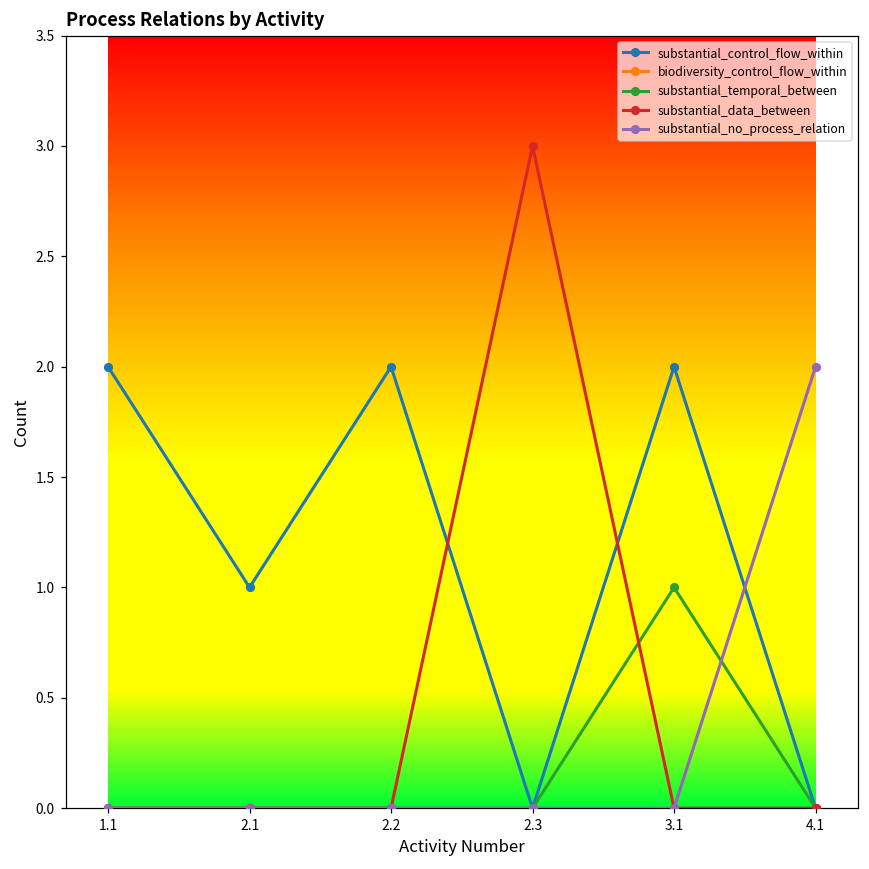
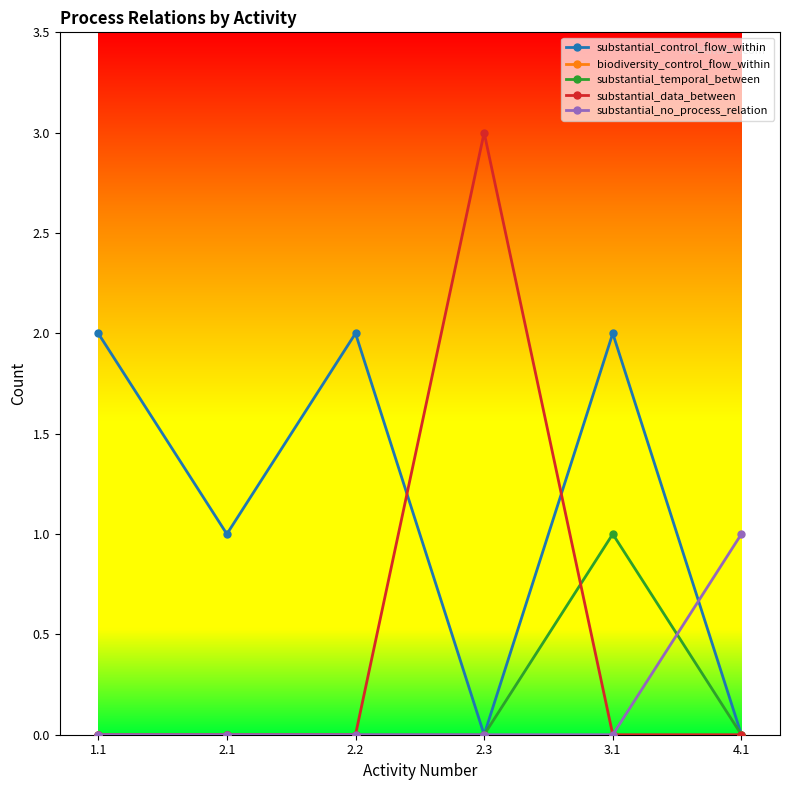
  {
    "substantial_control_flow_within": {
      "1.1": 2,
      "2.1": 1,
      "2.2": 2,
      "3.1": 2
    },
    "substantial_temporal_between": {
      "3.1": 1
    },
    "substantial_data_between": {
      "2.3": 3
    },
    "substantial_no_process_relation": {
-     "4.1": 2
+     "4.1": 1
    }
  }
